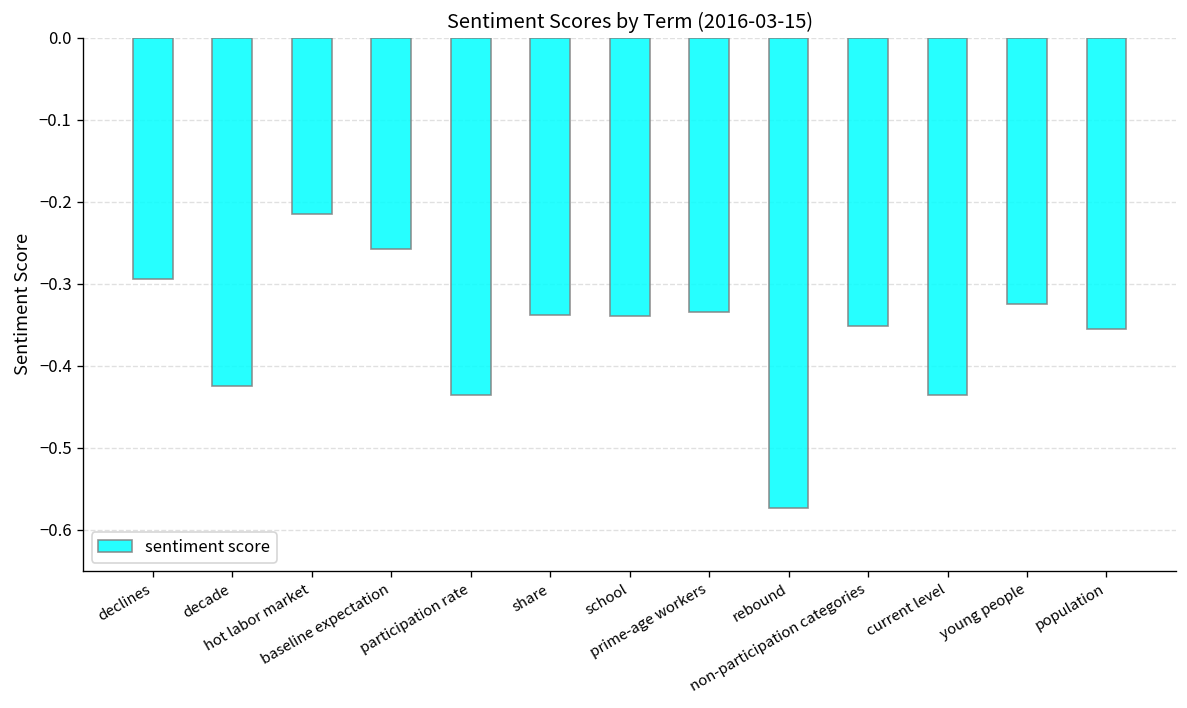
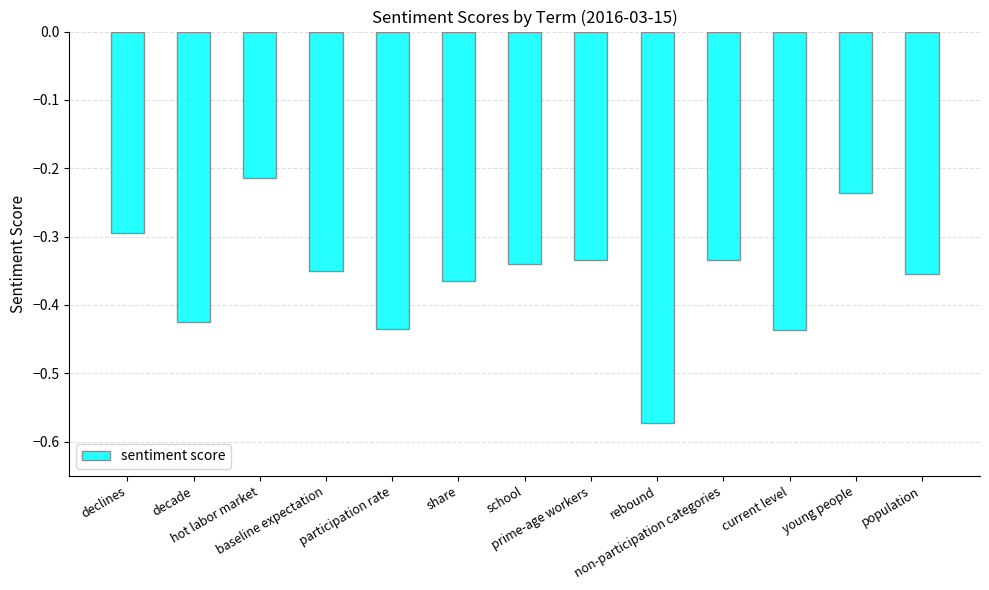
  {
    "declines": -0.29,
    "decade": -0.42,
    "hot labor market": -0.21,
-   "baseline expectation": -0.26,
+   "baseline expectation": -0.35,
    "participation rate": -0.44,
-   "share": -0.34,
+   "share": -0.37,
    "school": -0.34,
    "prime-age workers": -0.33,
    "rebound": -0.57,
-   "non-participation categories": -0.35,
+   "non-participation categories": -0.33,
    "current level": -0.44,
-   "young people": -0.32,
+   "young people": -0.24,
    "population": -0.35
  }
